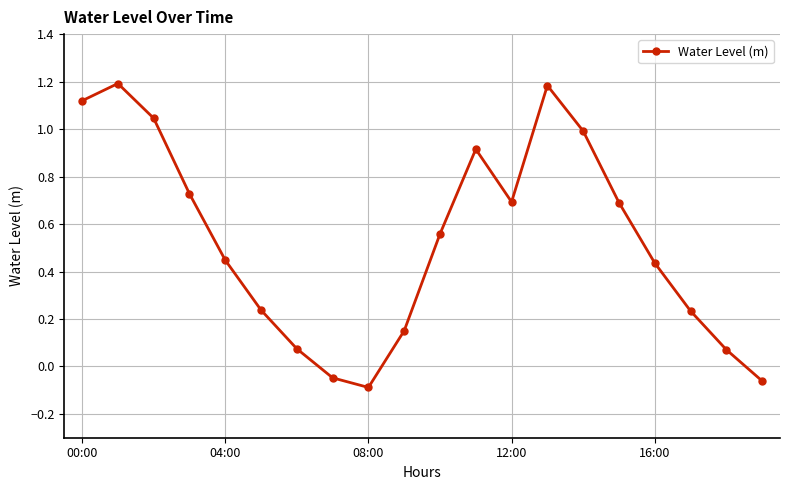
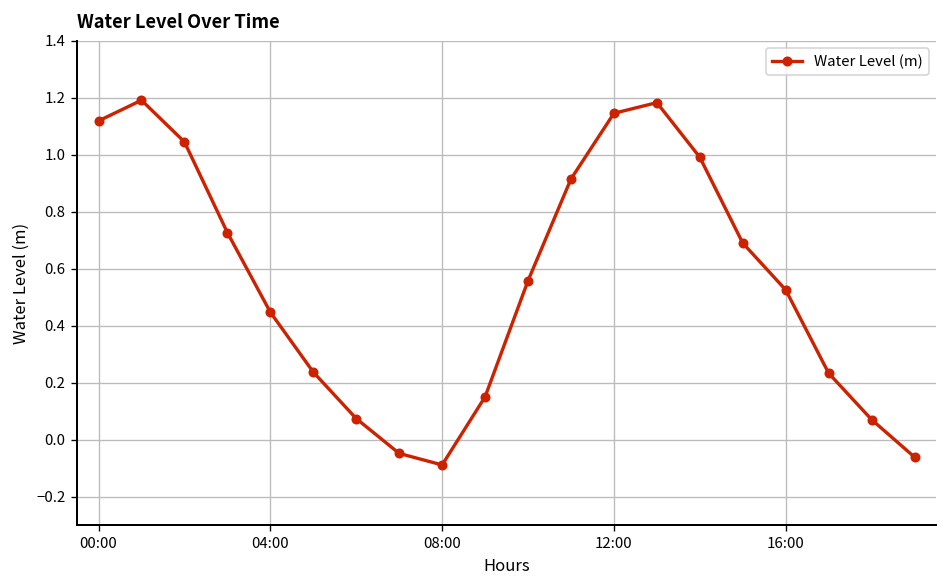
  {
    "00:00": 1.12,
    "04:00": 0.45,
    "08:00": -0.09,
-   "12:00": 0.69,
-   "16:00": 0.44
+   "12:00": 1.15,
+   "16:00": 0.53
  }
